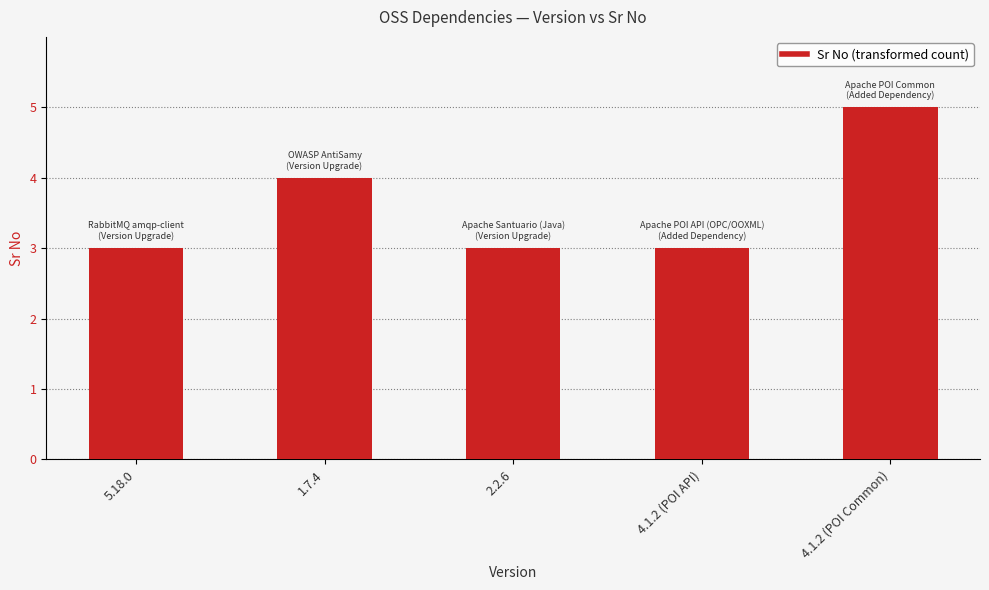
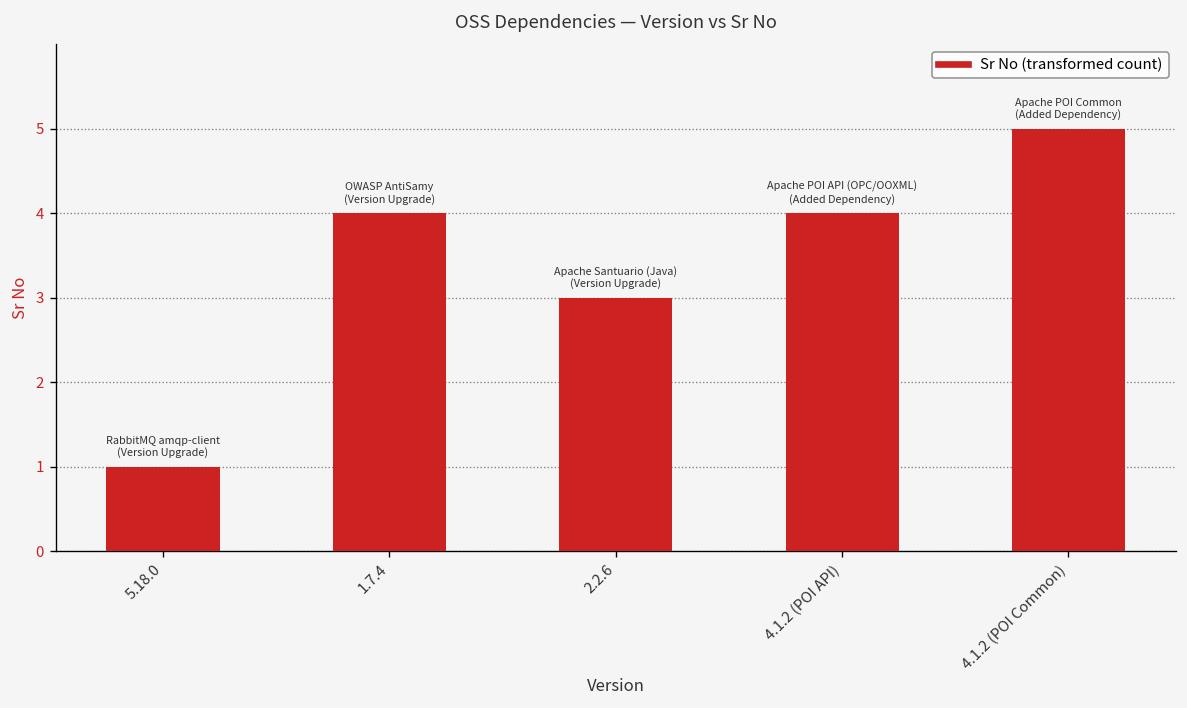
  {
-   "5.18.0": 3,
+   "5.18.0": 1,
    "1.7.4": 4,
    "2.2.6": 3,
-   "4.1.2 (POI API)": 3,
+   "4.1.2 (POI API)": 4,
    "4.1.2 (POI Common)": 5
  }
